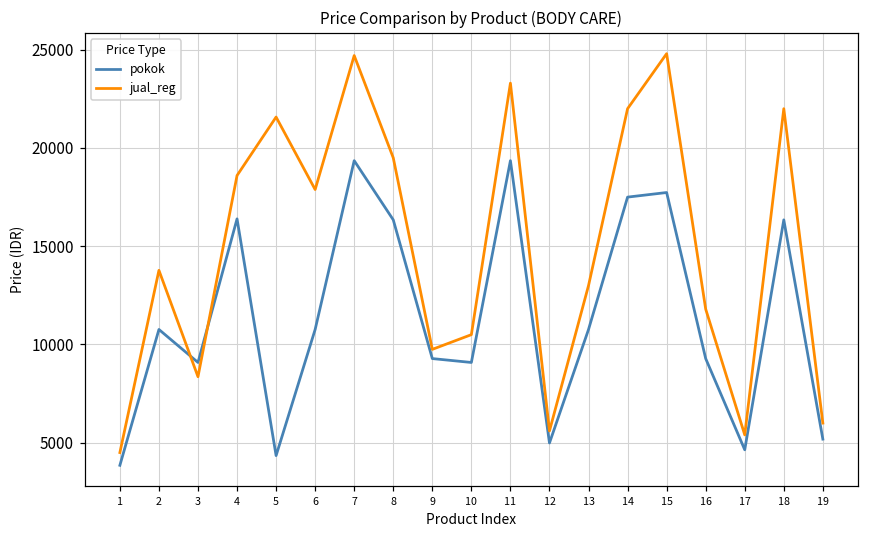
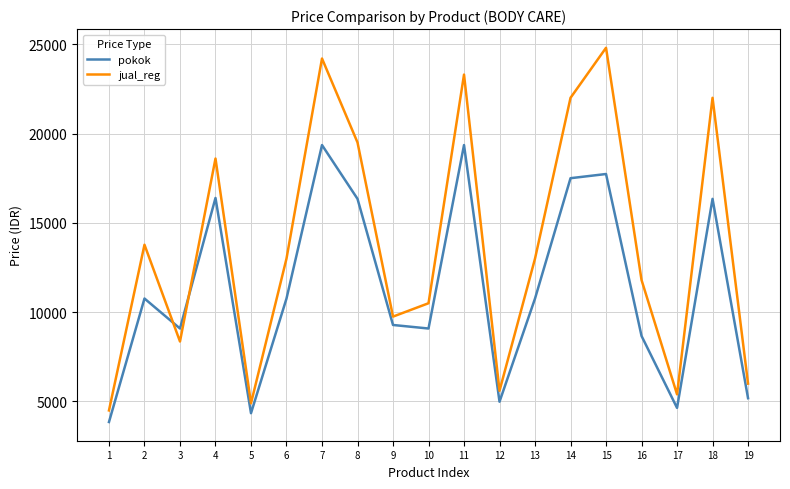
  {
    "pokok": {
      "1": 3900,
      "2": 10800,
      "3": 9100,
      "4": 16400,
      "5": 4300,
      "6": 10800,
      "7": 19400,
      "8": 16300,
      "9": 9300,
      "10": 9100,
      "11": 19400,
      "12": 5000,
      "13": 10800,
      "14": 17500,
      "15": 17700,
-     "16": 9300,
+     "16": 8700,
      "17": 4600,
      "18": 16300,
      "19": 5200
    },
    "jual_reg": {
      "1": 4500,
      "2": 13800,
      "3": 8400,
      "4": 18600,
-     "5": 21600,
-     "6": 17900,
-     "7": 24700,
+     "5": 4900,
+     "6": 13000,
+     "7": 24200,
      "8": 19500,
      "9": 9800,
      "10": 10500,
      "11": 23300,
      "12": 5600,
      "13": 13000,
      "14": 22000,
      "15": 24800,
      "16": 11800,
      "17": 5400,
      "18": 22000,
      "19": 6000
    }
  }
